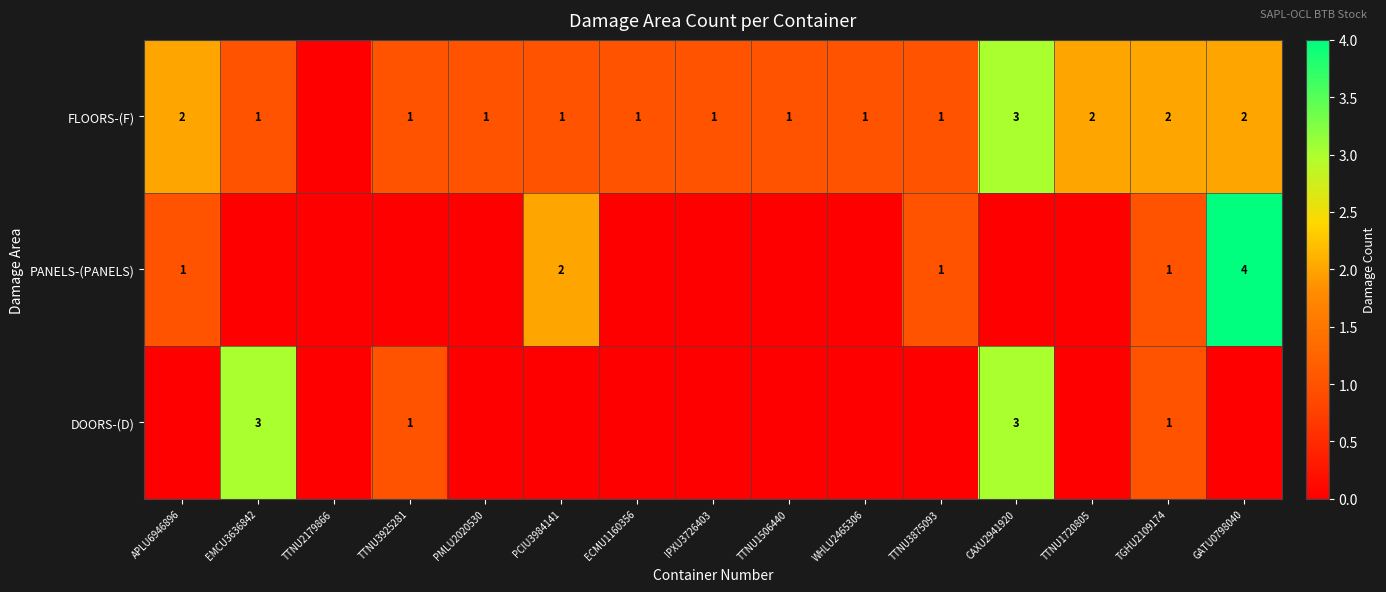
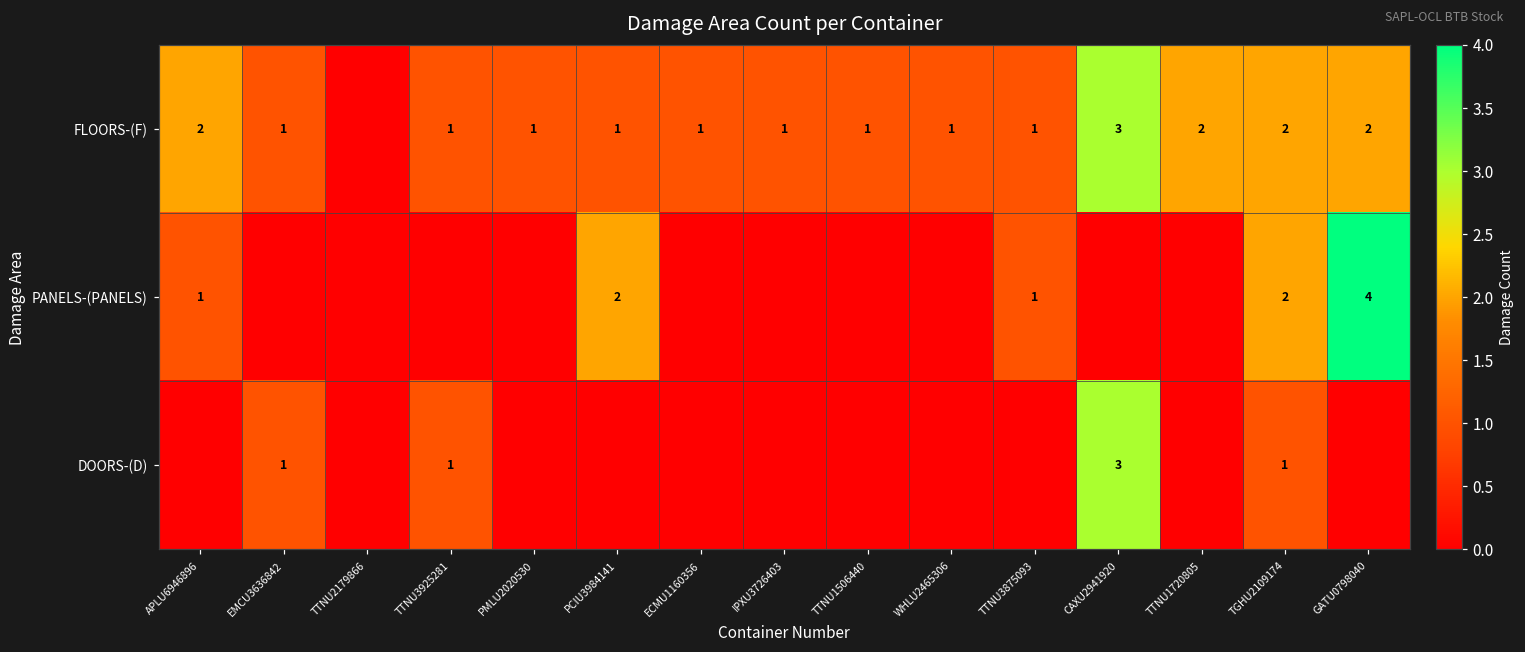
  {
    "FLOORS-(F)": {
      "APLU6946896": 2,
      "EMCU3636842": 1,
      "TTNU3925281": 1,
      "PMLU2020530": 1,
      "PCIU3984141": 1,
      "ECMU1160356": 1,
      "IPXU3726403": 1,
      "TTNU1506440": 1,
      "WHLU2465306": 1,
      "TTNU3875093": 1,
      "CAXU2941920": 3,
      "TTNU1720805": 2,
      "TGHU2109174": 2,
      "GATU0798040": 2
    },
    "PANELS-(PANELS)": {
      "APLU6946896": 1,
      "PCIU3984141": 2,
      "TTNU3875093": 1,
-     "TGHU2109174": 1,
+     "TGHU2109174": 2,
      "GATU0798040": 4
    },
    "DOORS-(D)": {
-     "EMCU3636842": 3,
+     "EMCU3636842": 1,
      "TTNU3925281": 1,
      "CAXU2941920": 3,
      "TGHU2109174": 1
    }
  }
